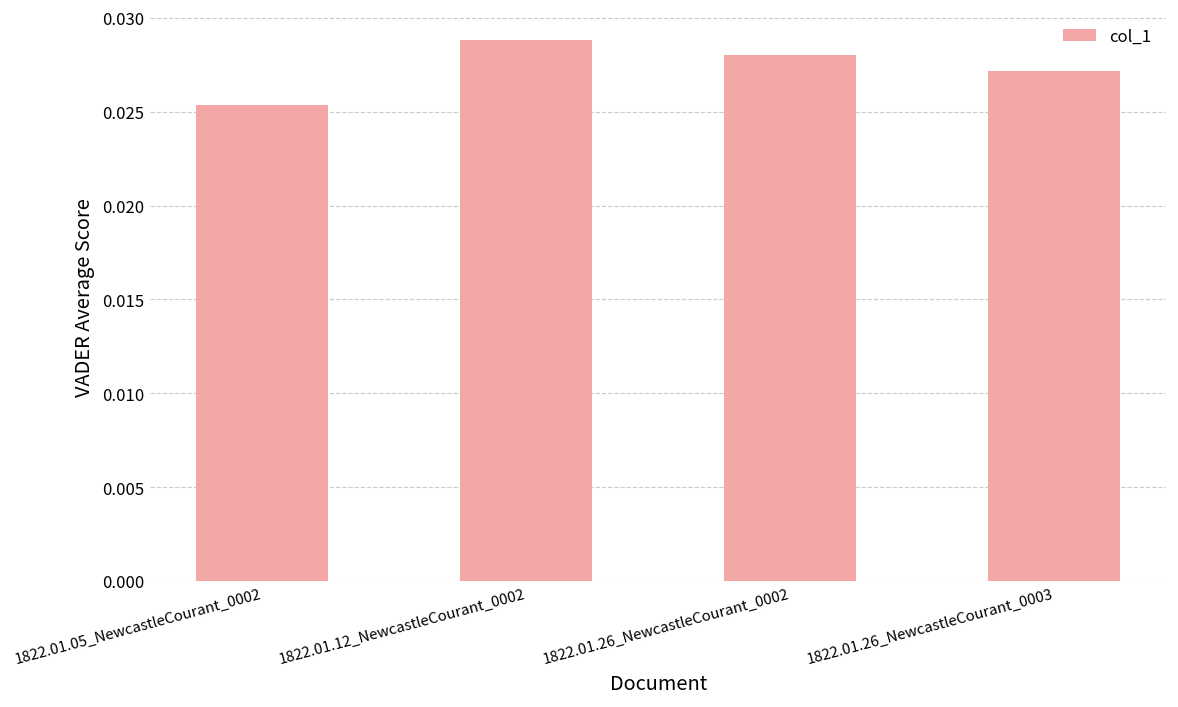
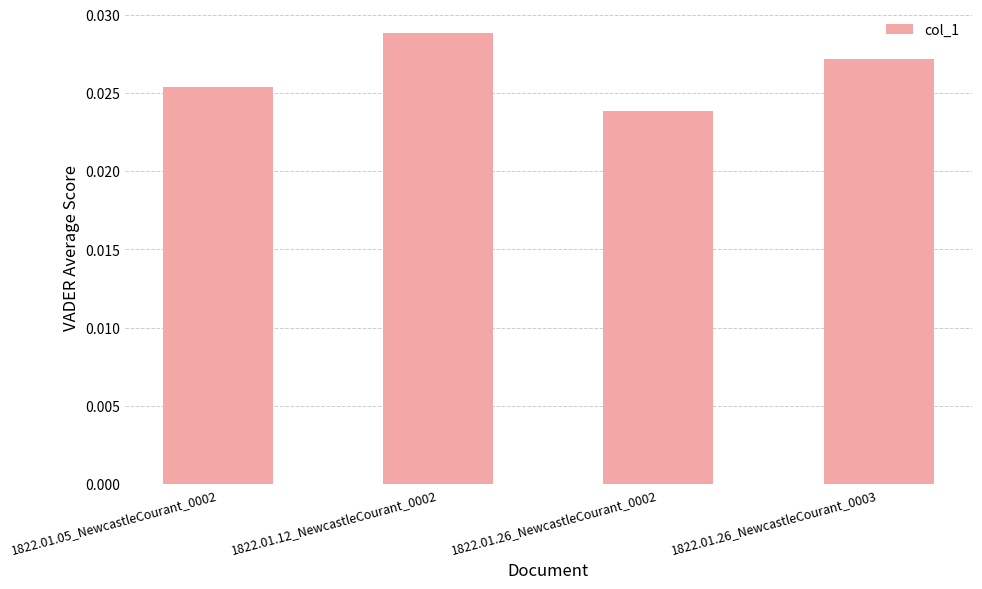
  {
    "1822.01.05_NewcastleCourant_0002": 0.0254,
    "1822.01.12_NewcastleCourant_0002": 0.0288,
-   "1822.01.26_NewcastleCourant_0002": 0.0280,
+   "1822.01.26_NewcastleCourant_0002": 0.0238,
    "1822.01.26_NewcastleCourant_0003": 0.0272
  }
